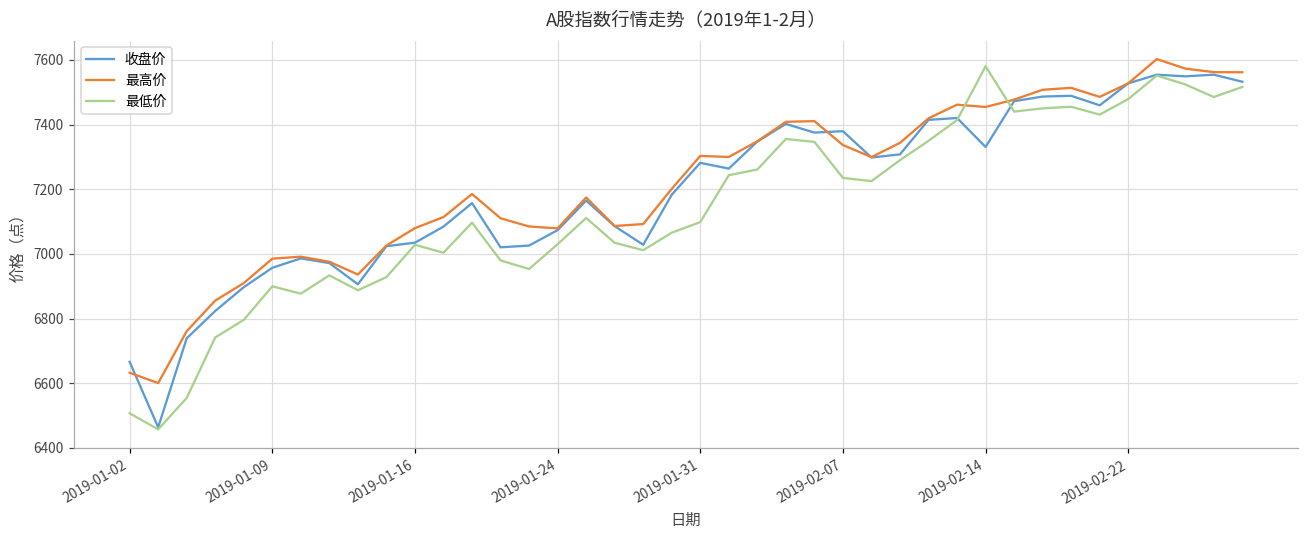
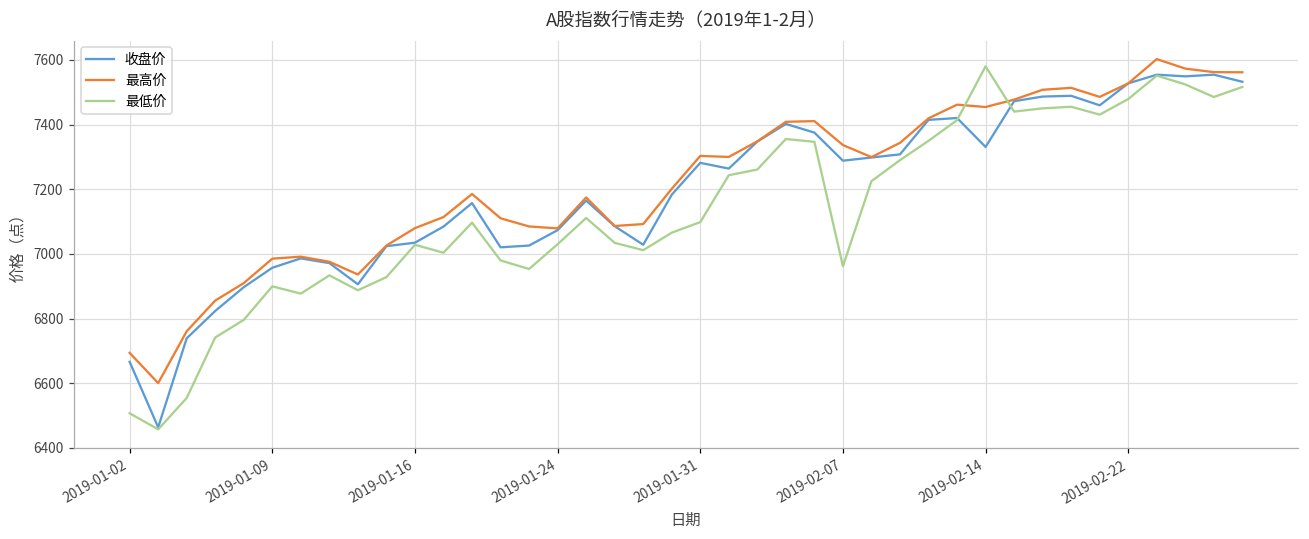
  {
    "收盘价": {
      "2019-01-02": 6670,
      "2019-01-09": 6960,
      "2019-01-31": 7280,
-     "2019-02-07": 7380,
+     "2019-02-07": 7290,
      "2019-02-14": 7330
    },
    "最高价": {
-     "2019-01-02": 6630,
+     "2019-01-02": 6690,
      "2019-01-09": 6990,
      "2019-01-16": 7080,
      "2019-01-31": 7300,
      "2019-02-07": 7340,
      "2019-02-14": 7450
    },
    "最低价": {
      "2019-01-02": 6510,
      "2019-01-09": 6900,
      "2019-01-24": 7030,
      "2019-01-31": 7100,
-     "2019-02-07": 7240,
+     "2019-02-07": 6960,
      "2019-02-14": 7580,
      "2019-02-22": 7480
    }
  }
